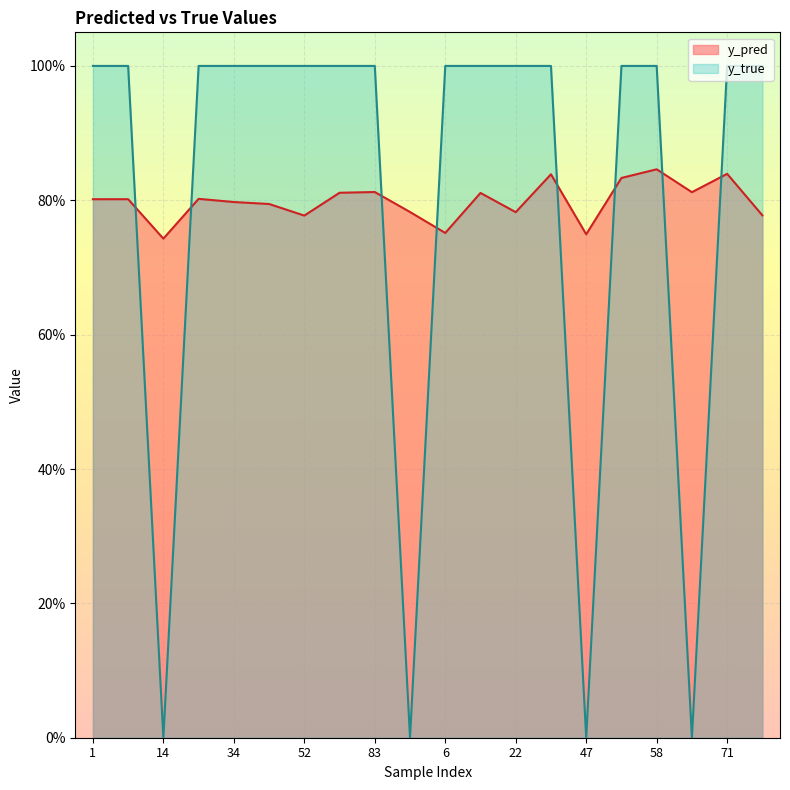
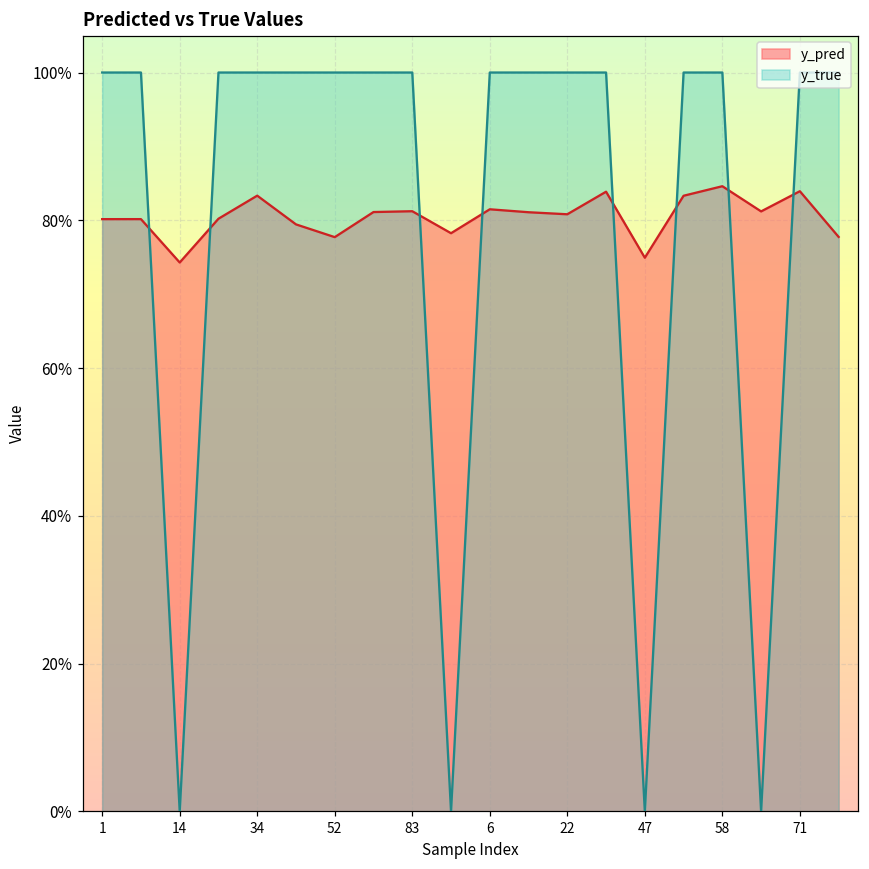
  {
    "y_pred": {
      "14": "74%",
-     "34": "80%",
+     "34": "83%",
      "52": "78%",
      "83": "81%",
-     "6": "75%",
-     "22": "78%",
+     "6": "81%",
+     "22": "81%",
      "47": "75%",
      "58": "85%",
      "71": "84%"
    },
    "y_true": {
      "14": "0%",
      "34": "100%",
      "52": "100%",
      "83": "100%",
      "6": "100%",
      "22": "100%",
      "47": "0%",
      "58": "100%"
    }
  }
